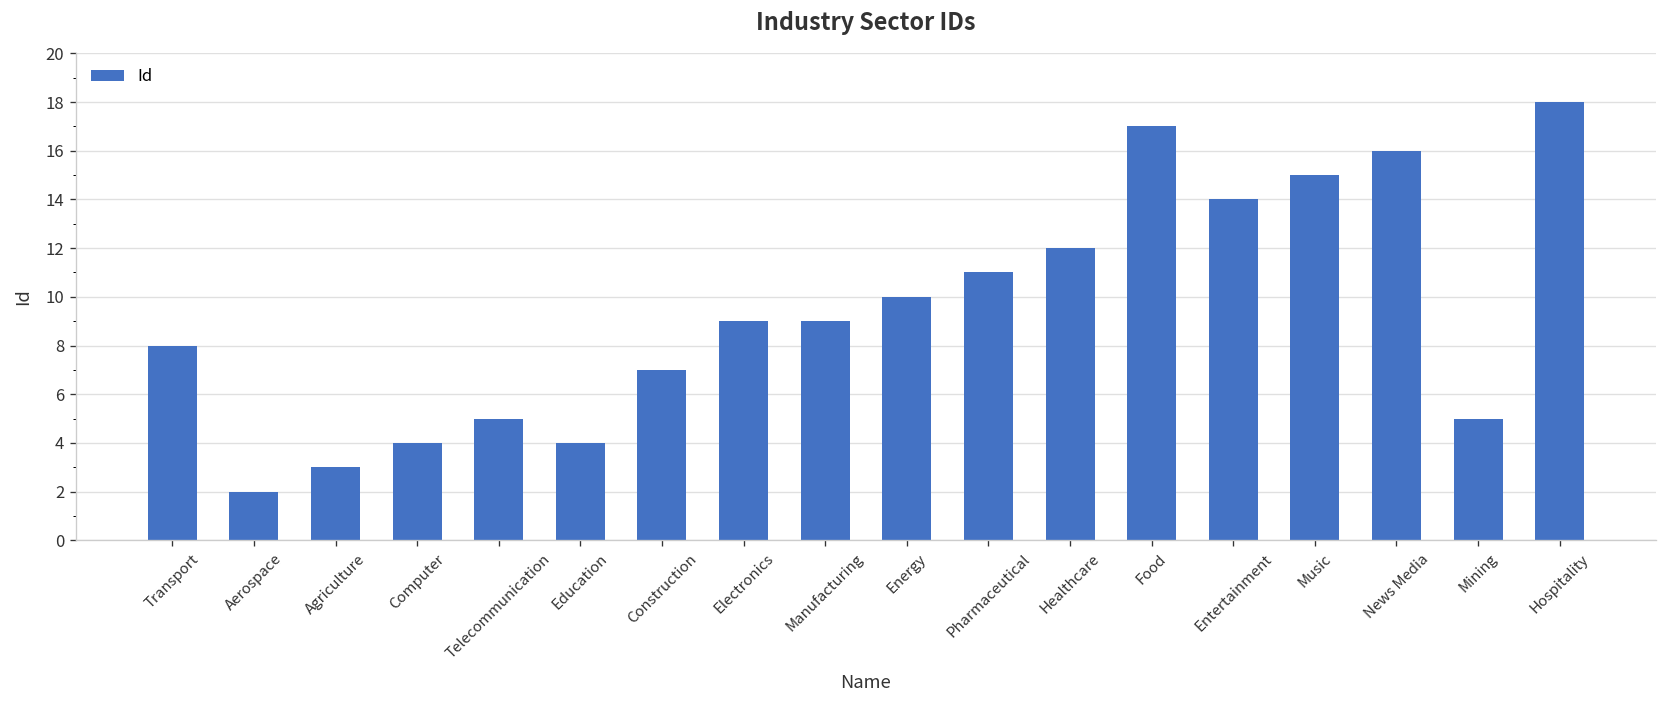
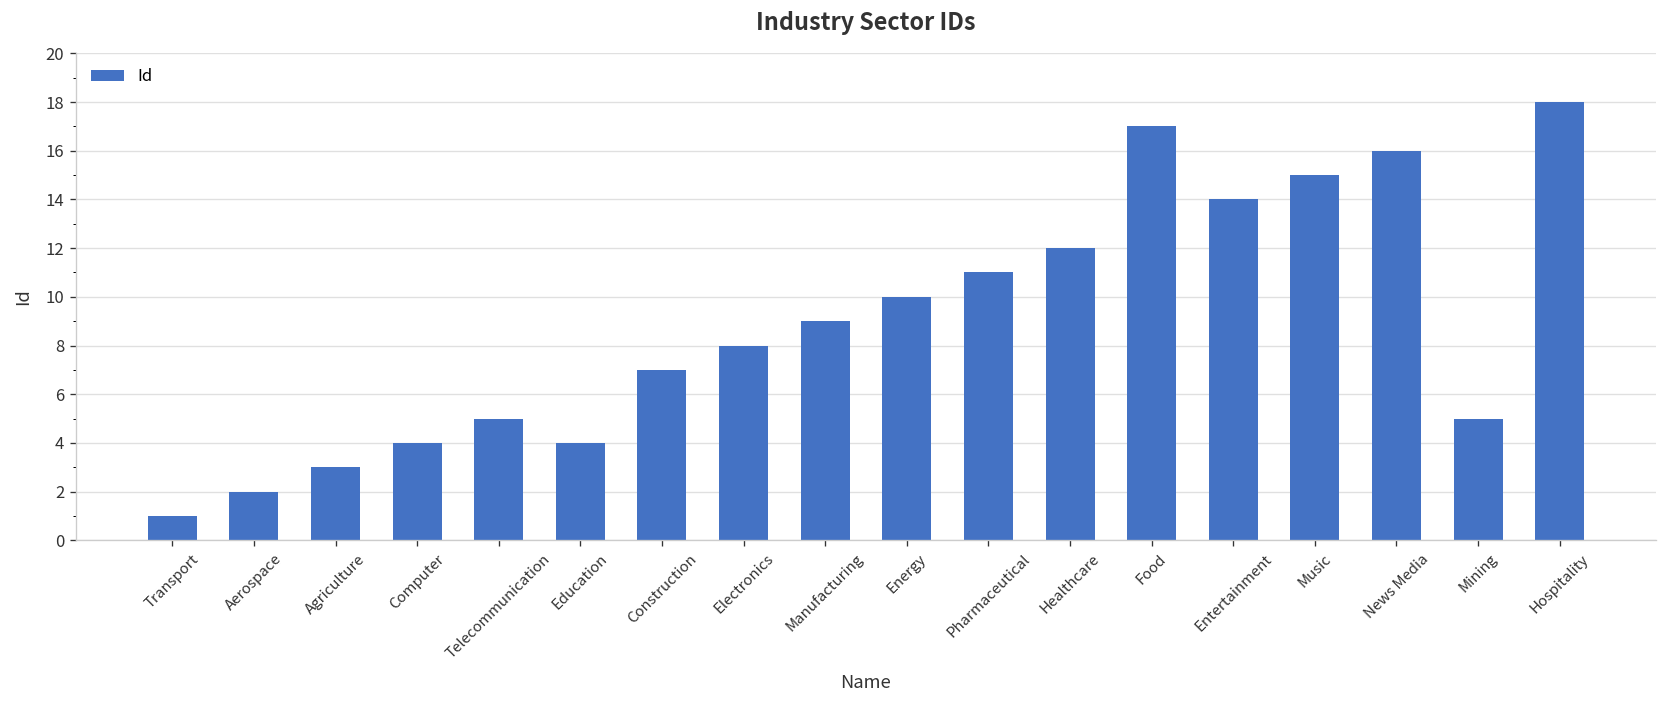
  {
-   "Transport": 8,
+   "Transport": 1,
    "Aerospace": 2,
    "Agriculture": 3,
    "Computer": 4,
    "Telecommunication": 5,
    "Education": 4,
    "Construction": 7,
-   "Electronics": 9,
+   "Electronics": 8,
    "Manufacturing": 9,
    "Energy": 10,
    "Pharmaceutical": 11,
    "Healthcare": 12,
    "Food": 17,
    "Entertainment": 14,
    "Music": 15,
    "News Media": 16,
    "Mining": 5,
    "Hospitality": 18
  }
